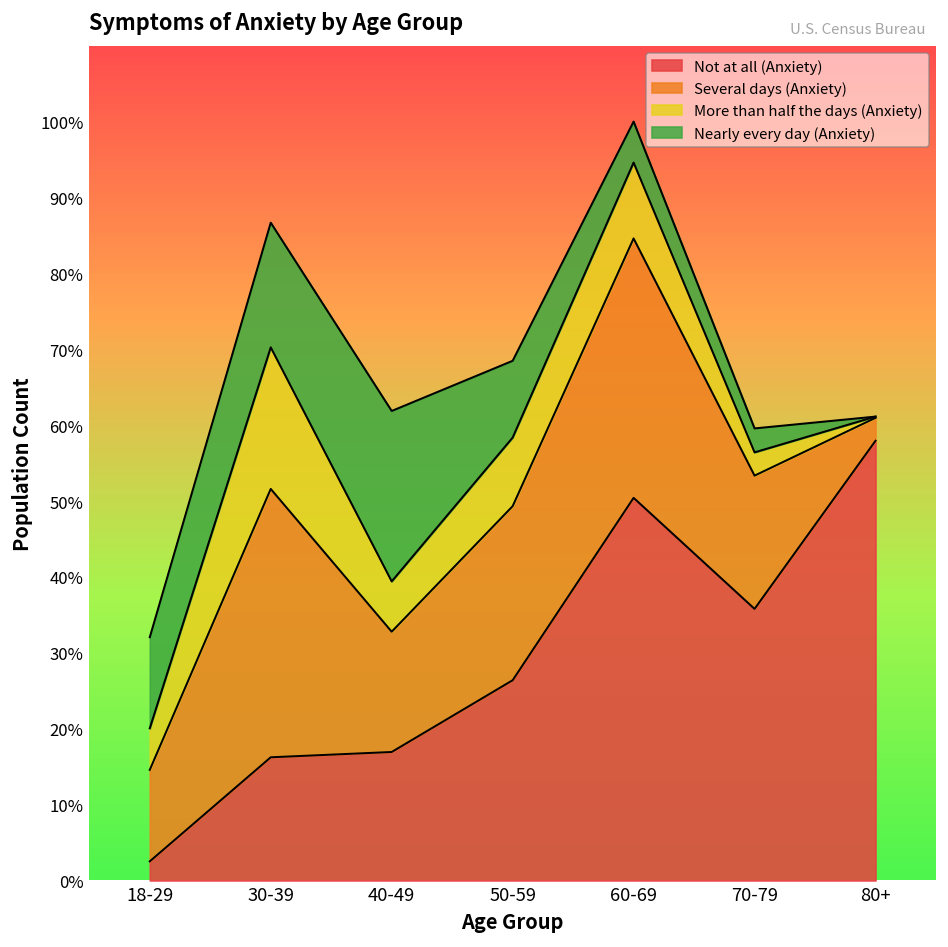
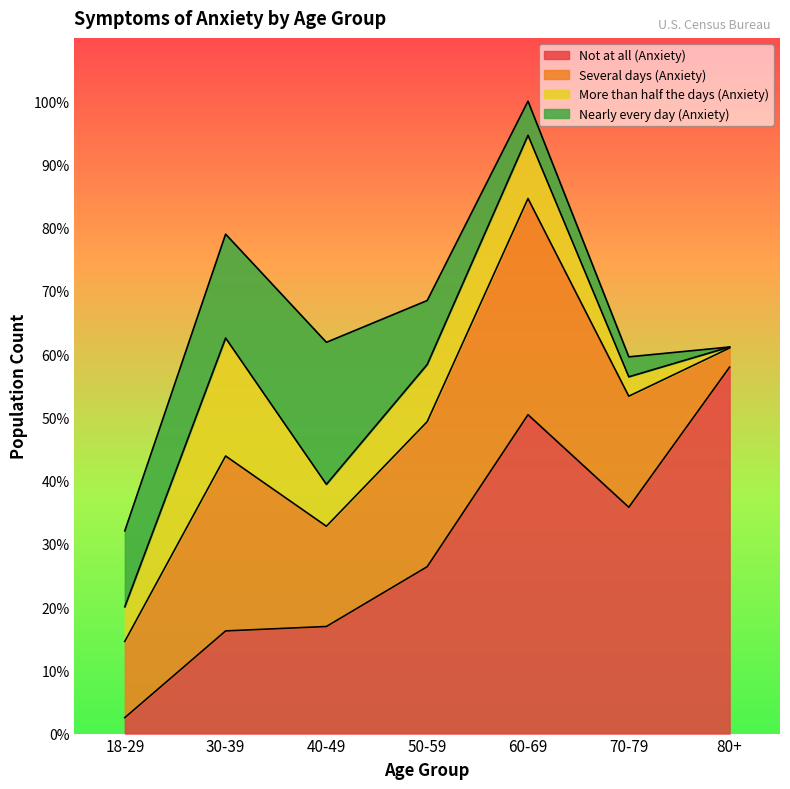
  {
    "Not at all (Anxiety)": {
      "18-29": "3%",
      "30-39": "16%",
      "40-49": "17%",
      "50-59": "26%",
      "60-69": "50%",
      "70-79": "36%",
      "80+": "58%"
    },
    "Several days (Anxiety)": {
      "18-29": "12%",
-     "30-39": "35%",
+     "30-39": "28%",
      "40-49": "16%",
      "50-59": "23%",
      "60-69": "34%",
      "70-79": "18%"
    },
    "More than half the days (Anxiety)": {
      "18-29": "5%",
      "30-39": "19%",
      "40-49": "7%",
      "50-59": "9%",
      "60-69": "10%",
      "70-79": "3%"
    },
    "Nearly every day (Anxiety)": {
      "18-29": "12%",
      "30-39": "16%",
      "40-49": "22%",
      "50-59": "10%",
      "60-69": "5%",
      "70-79": "3%"
    }
  }
